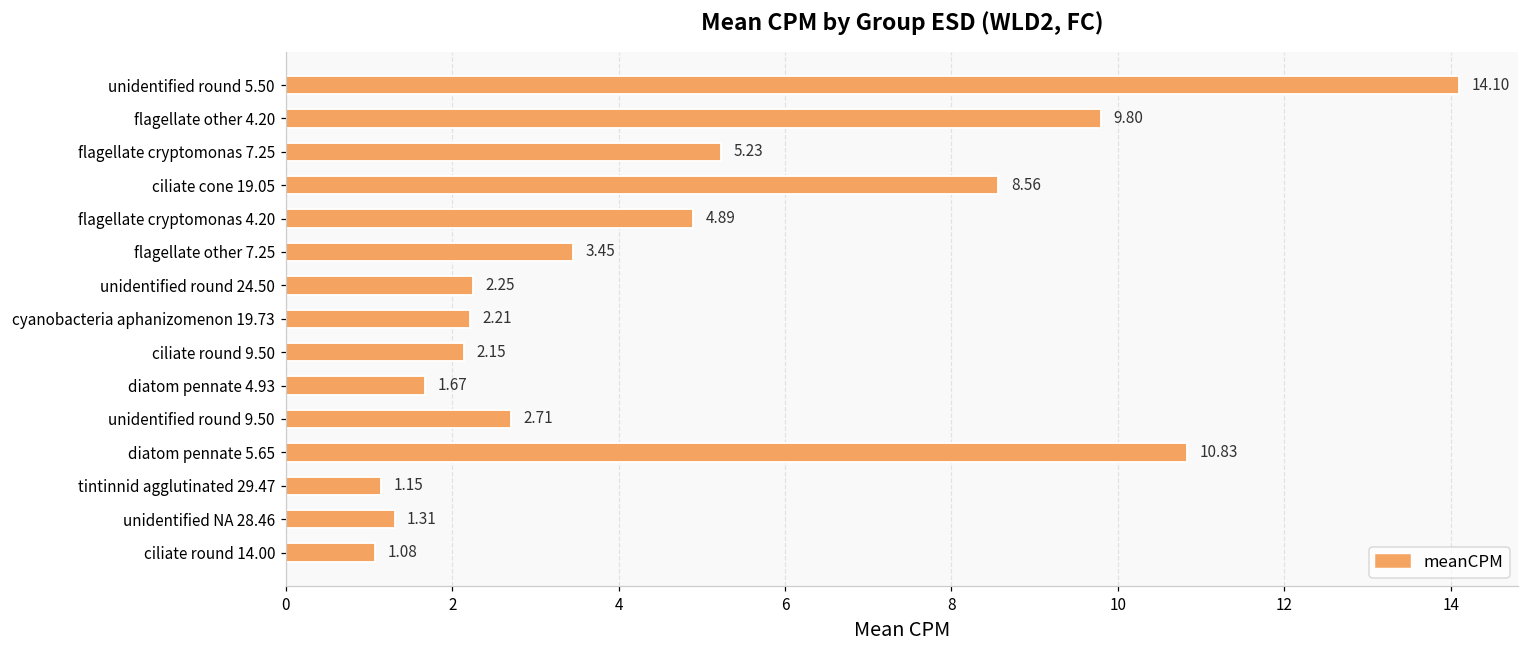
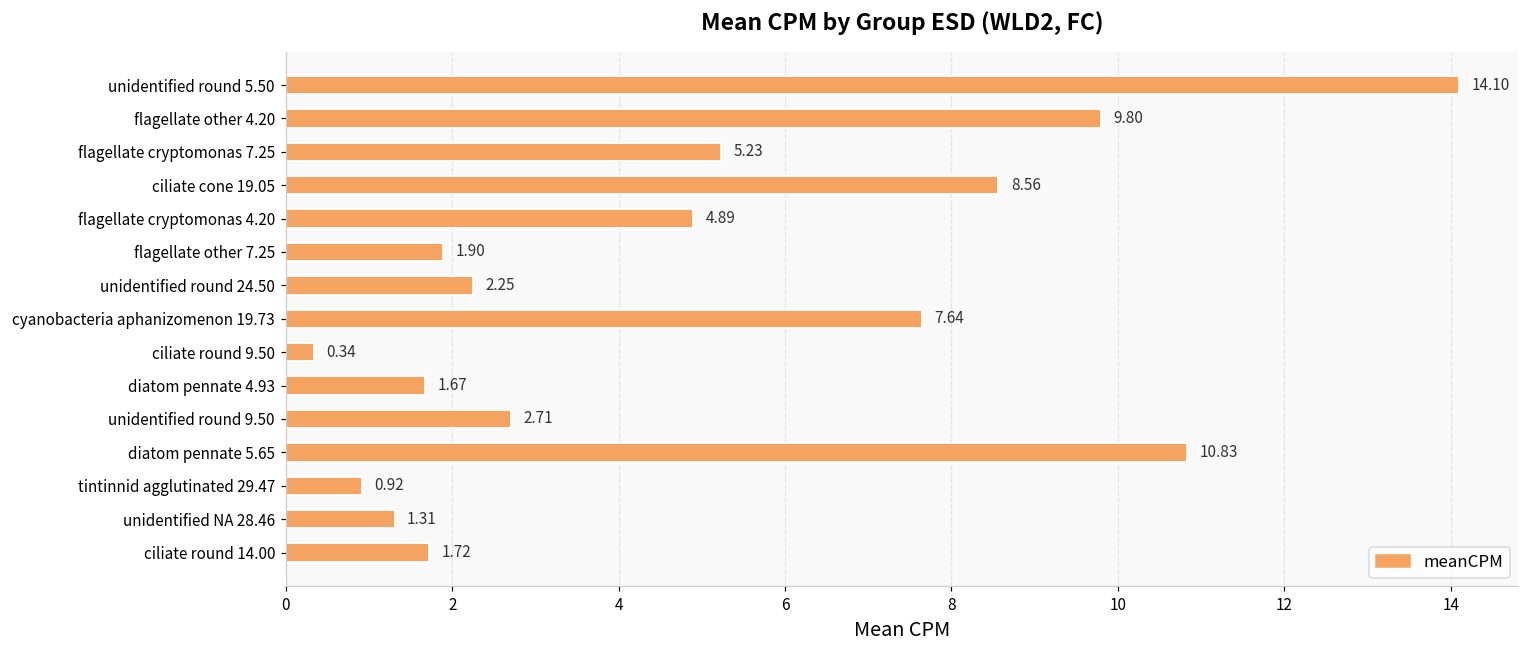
  {
    "unidentified round 5.50": 14.10,
    "flagellate other 4.20": 9.80,
    "flagellate cryptomonas 7.25": 5.23,
    "ciliate cone 19.05": 8.56,
    "flagellate cryptomonas 4.20": 4.89,
-   "flagellate other 7.25": 3.45,
+   "flagellate other 7.25": 1.90,
    "unidentified round 24.50": 2.25,
-   "cyanobacteria aphanizomenon 19.73": 2.21,
-   "ciliate round 9.50": 2.15,
+   "cyanobacteria aphanizomenon 19.73": 7.64,
+   "ciliate round 9.50": 0.34,
    "diatom pennate 4.93": 1.67,
    "unidentified round 9.50": 2.71,
    "diatom pennate 5.65": 10.83,
-   "tintinnid agglutinated 29.47": 1.15,
+   "tintinnid agglutinated 29.47": 0.92,
    "unidentified NA 28.46": 1.31,
-   "ciliate round 14.00": 1.08
+   "ciliate round 14.00": 1.72
  }
